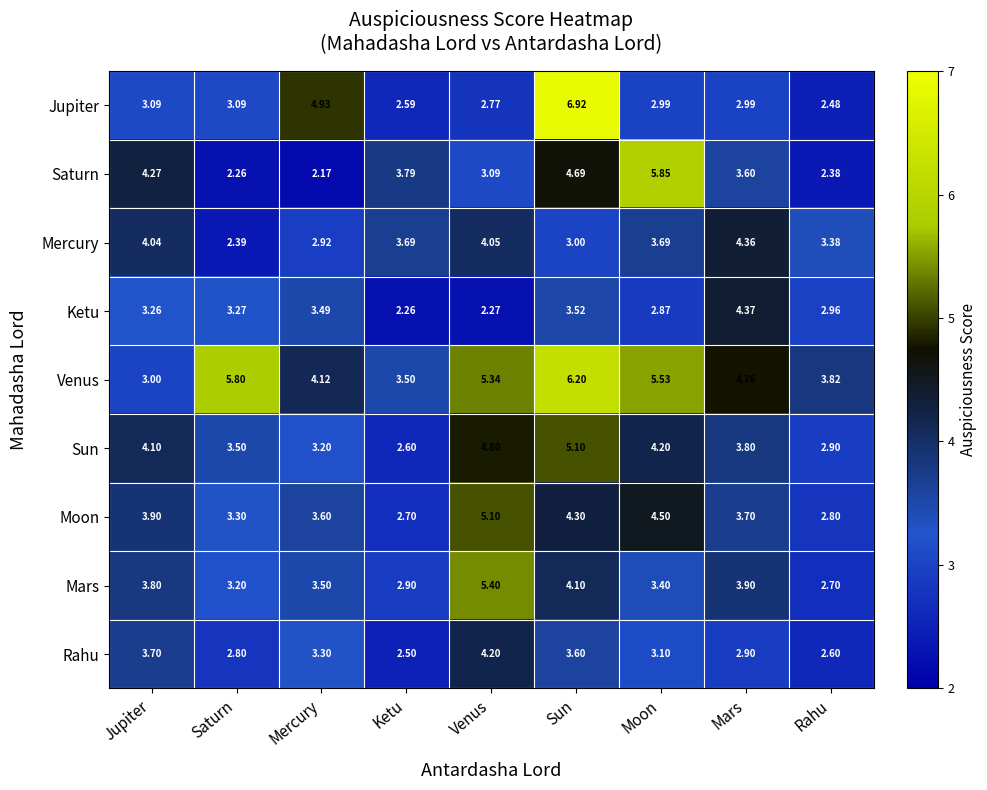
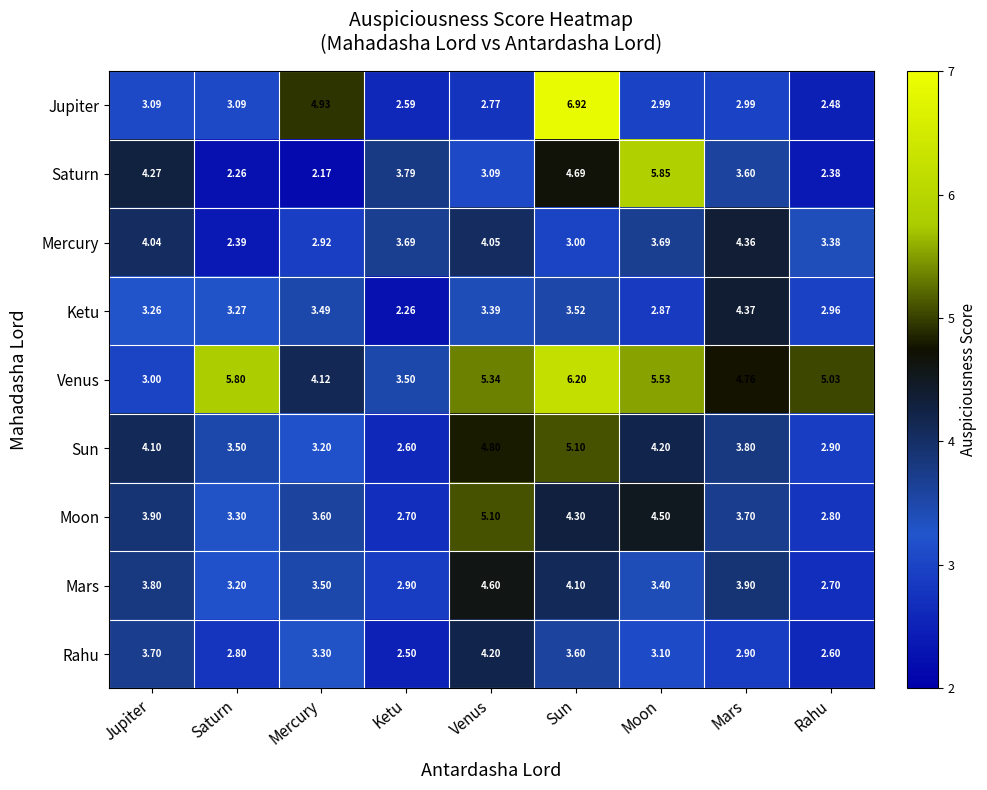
  {
    "Jupiter": {
      "Jupiter": 3.09,
      "Saturn": 3.09,
      "Mercury": 4.93,
      "Ketu": 2.59,
      "Venus": 2.77,
      "Sun": 6.92,
      "Moon": 2.99,
      "Mars": 2.99,
      "Rahu": 2.48
    },
    "Saturn": {
      "Jupiter": 4.27,
      "Saturn": 2.26,
      "Mercury": 2.17,
      "Ketu": 3.79,
      "Venus": 3.09,
      "Sun": 4.69,
      "Moon": 5.85,
      "Mars": 3.60,
      "Rahu": 2.38
    },
    "Mercury": {
      "Jupiter": 4.04,
      "Saturn": 2.39,
      "Mercury": 2.92,
      "Ketu": 3.69,
      "Venus": 4.05,
      "Sun": 3.00,
      "Moon": 3.69,
      "Mars": 4.36,
      "Rahu": 3.38
    },
    "Ketu": {
      "Jupiter": 3.26,
      "Saturn": 3.27,
      "Mercury": 3.49,
      "Ketu": 2.26,
-     "Venus": 2.27,
+     "Venus": 3.39,
      "Sun": 3.52,
      "Moon": 2.87,
      "Mars": 4.37,
      "Rahu": 2.96
    },
    "Venus": {
      "Jupiter": 3.00,
      "Saturn": 5.80,
      "Mercury": 4.12,
      "Ketu": 3.50,
      "Venus": 5.34,
      "Sun": 6.20,
      "Moon": 5.53,
-     "Rahu": 3.82
+     "Rahu": 5.03
    },
    "Sun": {
      "Jupiter": 4.10,
      "Saturn": 3.50,
      "Mercury": 3.20,
      "Ketu": 2.60,
      "Sun": 5.10,
      "Moon": 4.20,
      "Mars": 3.80,
      "Rahu": 2.90
    },
    "Moon": {
      "Jupiter": 3.90,
      "Saturn": 3.30,
      "Mercury": 3.60,
      "Ketu": 2.70,
      "Venus": 5.10,
      "Sun": 4.30,
      "Moon": 4.50,
      "Mars": 3.70,
      "Rahu": 2.80
    },
    "Mars": {
      "Jupiter": 3.80,
      "Saturn": 3.20,
      "Mercury": 3.50,
      "Ketu": 2.90,
-     "Venus": 5.40,
+     "Venus": 4.60,
      "Sun": 4.10,
      "Moon": 3.40,
      "Mars": 3.90,
      "Rahu": 2.70
    },
    "Rahu": {
      "Jupiter": 3.70,
      "Saturn": 2.80,
      "Mercury": 3.30,
      "Ketu": 2.50,
      "Venus": 4.20,
      "Sun": 3.60,
      "Moon": 3.10,
      "Mars": 2.90,
      "Rahu": 2.60
    }
  }
